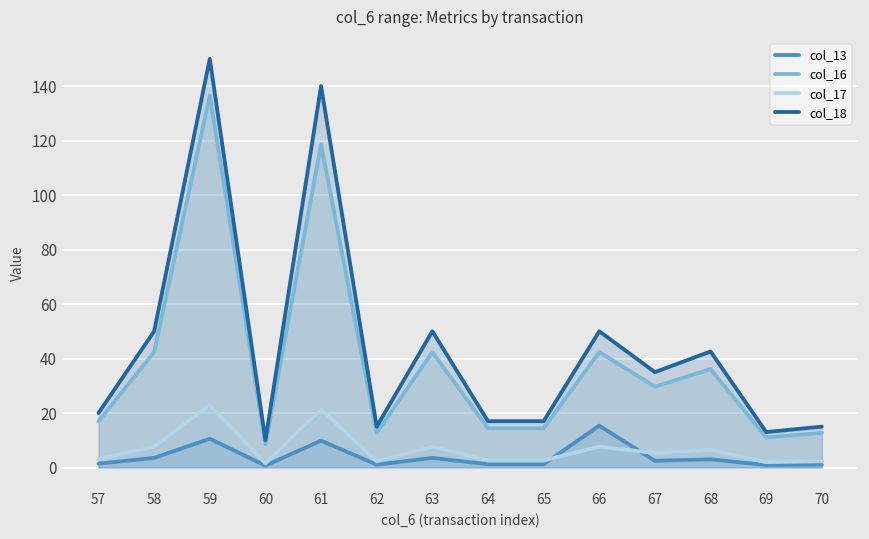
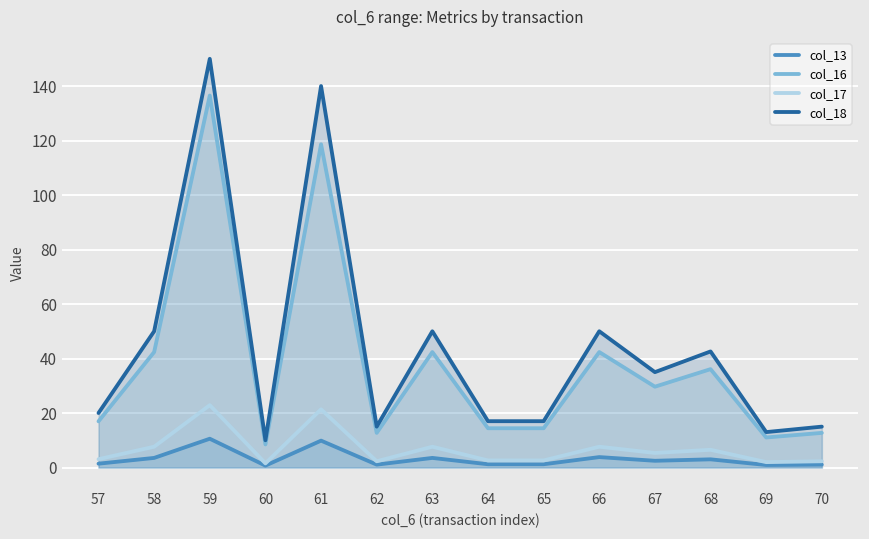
  {
    "col_13": {
      "57": 1,
      "58": 4,
      "59": 11,
      "61": 10,
      "62": 1,
      "63": 4,
      "64": 1,
      "65": 1,
-     "66": 15,
+     "66": 4,
      "67": 2,
      "68": 3,
      "69": 1,
      "70": 1
    },
    "col_16": {
      "57": 17,
      "58": 42,
      "59": 137,
      "60": 8,
      "61": 119,
      "62": 13,
      "63": 42,
      "64": 14,
      "65": 14,
      "66": 42,
      "67": 30,
      "68": 36,
      "69": 11,
      "70": 13
    },
    "col_17": {
      "57": 3,
      "58": 8,
      "59": 23,
      "61": 21,
      "62": 2,
      "63": 8,
      "64": 3,
      "65": 3,
      "66": 8,
      "67": 5,
      "68": 7,
      "69": 2,
      "70": 2
    },
    "col_18": {
      "57": 20,
      "58": 50,
      "59": 150,
      "60": 10,
      "61": 140,
      "62": 15,
      "63": 50,
      "64": 17,
      "65": 17,
      "66": 50,
      "67": 35,
      "68": 43,
      "69": 13,
      "70": 15
    }
  }
